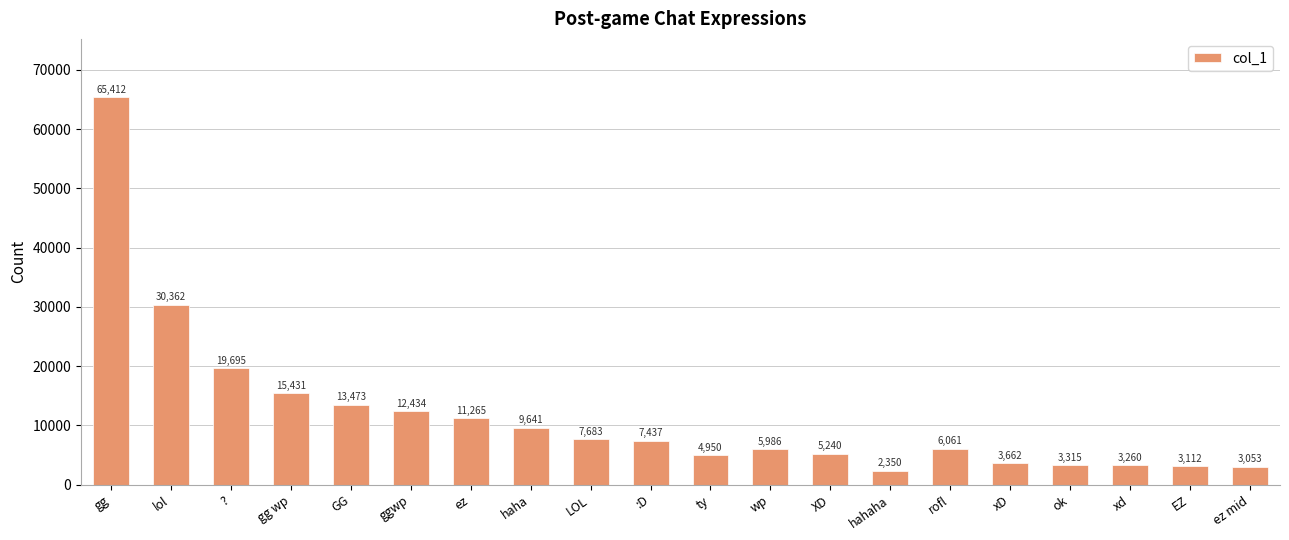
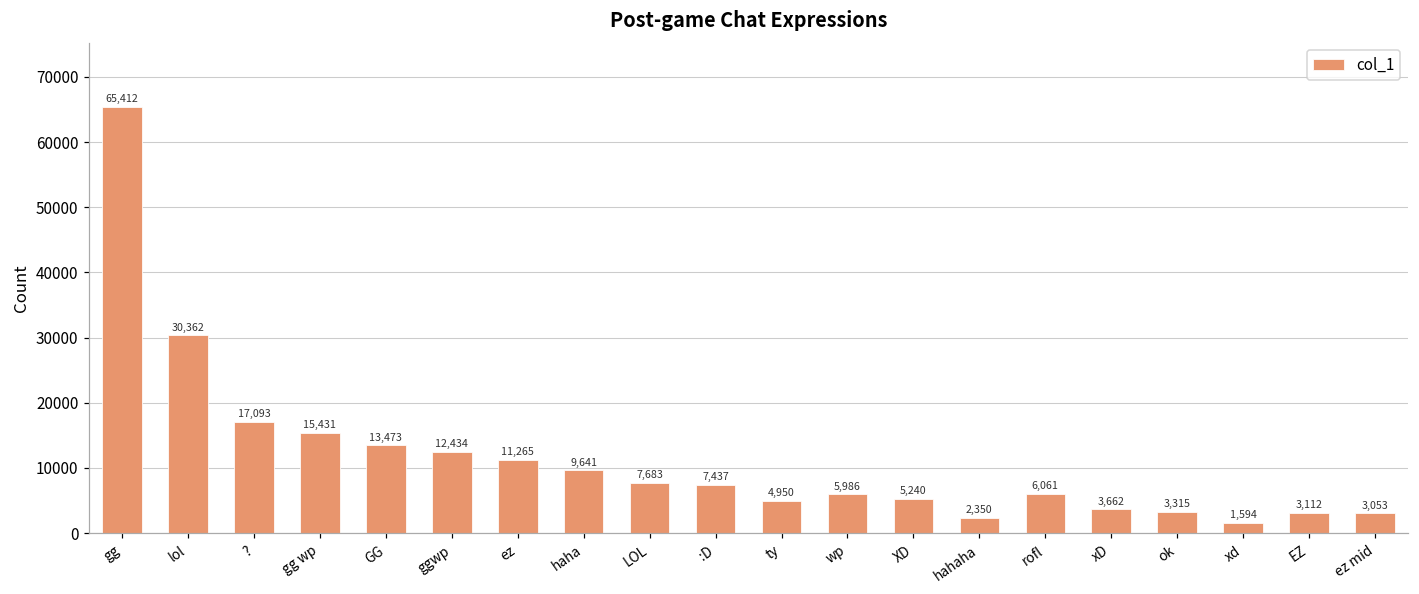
  {
    "gg": "65,412",
    "lol": "30,362",
-   "?": "19,695",
+   "?": "17,093",
    "gg wp": "15,431",
    "GG": "13,473",
    "ggwp": "12,434",
    "ez": "11,265",
    "haha": "9,641",
    "LOL": "7,683",
    ":D": "7,437",
    "ty": "4,950",
    "wp": "5,986",
    "XD": "5,240",
    "hahaha": "2,350",
    "rofl": "6,061",
    "xD": "3,662",
    "ok": "3,315",
-   "xd": "3,260",
+   "xd": "1,594",
    "EZ": "3,112",
    "ez mid": "3,053"
  }
